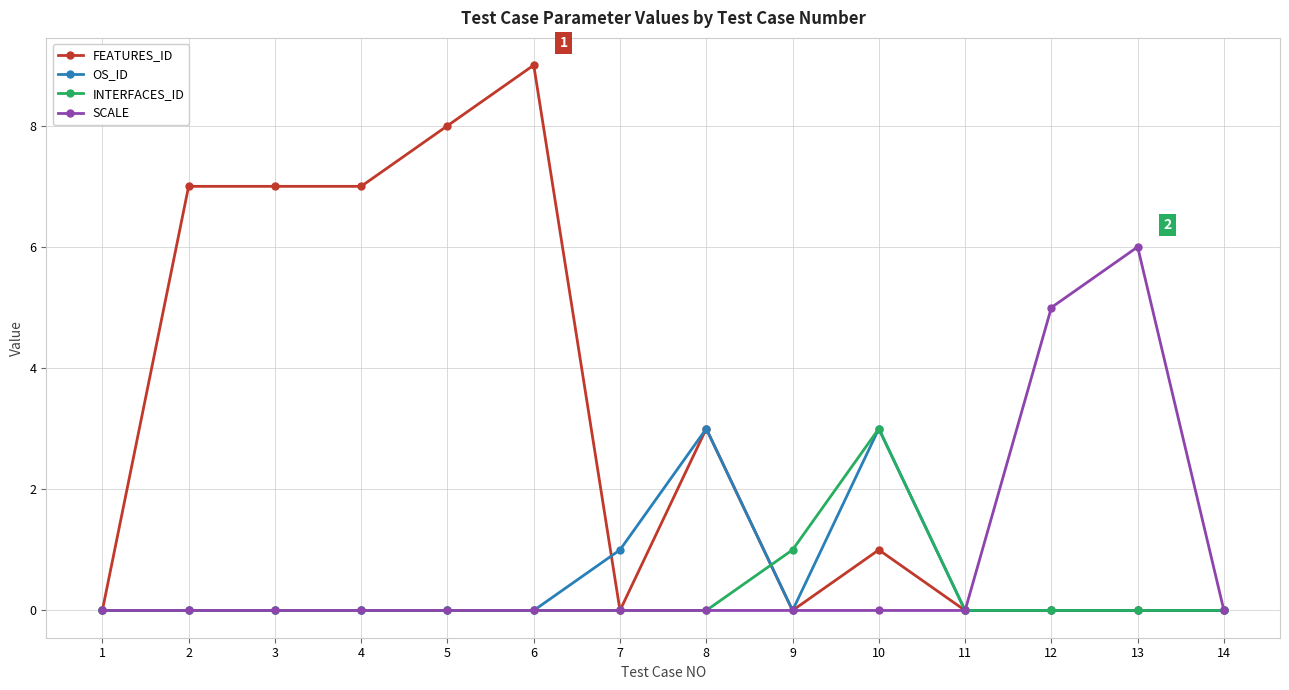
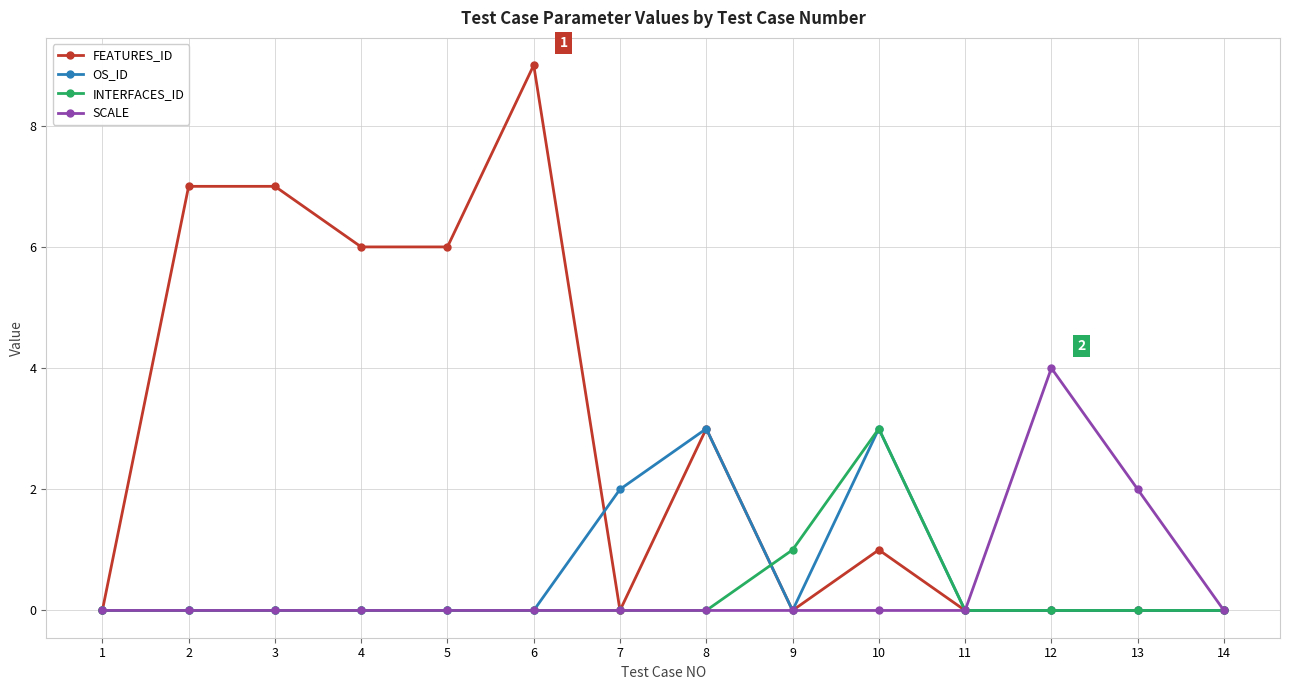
  {
    "FEATURES_ID": {
      "2": 7,
      "3": 7,
-     "4": 7,
-     "5": 8,
+     "4": 6,
+     "5": 6,
      "6": 9,
      "10": 1
    },
    "OS_ID": {
-     "7": 1
+     "7": 2
    },
    "INTERFACES_ID": {
      "9": 1
    },
    "SCALE": {
      "10": 0,
-     "12": 5,
-     "13": 6
+     "12": 4,
+     "13": 2
    }
  }
